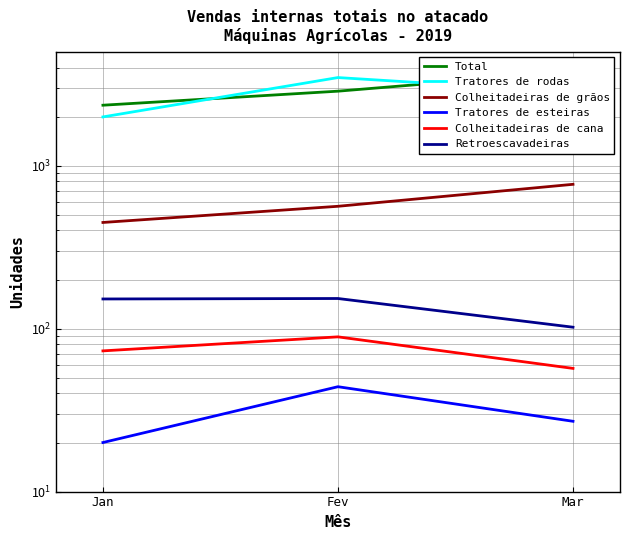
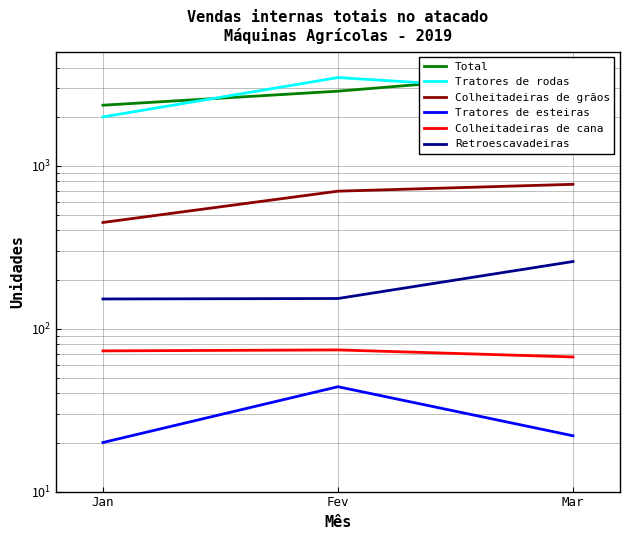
  {
    "Total": {
      "Jan": 2300,
      "Fev": 2900
    },
    "Tratores de rodas": {
      "Jan": 2000,
      "Fev": 3500
    },
    "Colheitadeiras de grãos": {
      "Jan": 450,
-     "Fev": 560,
+     "Fev": 700,
      "Mar": 800
    },
    "Tratores de esteiras": {
      "Jan": 20,
      "Fev": 44,
-     "Mar": 27
+     "Mar": 22
    },
    "Colheitadeiras de cana": {
      "Jan": 70,
-     "Fev": 90,
-     "Mar": 57
+     "Fev": 70,
+     "Mar": 67
    },
    "Retroescavadeiras": {
      "Jan": 150,
      "Fev": 150,
-     "Mar": 100
+     "Mar": 260
    }
  }
